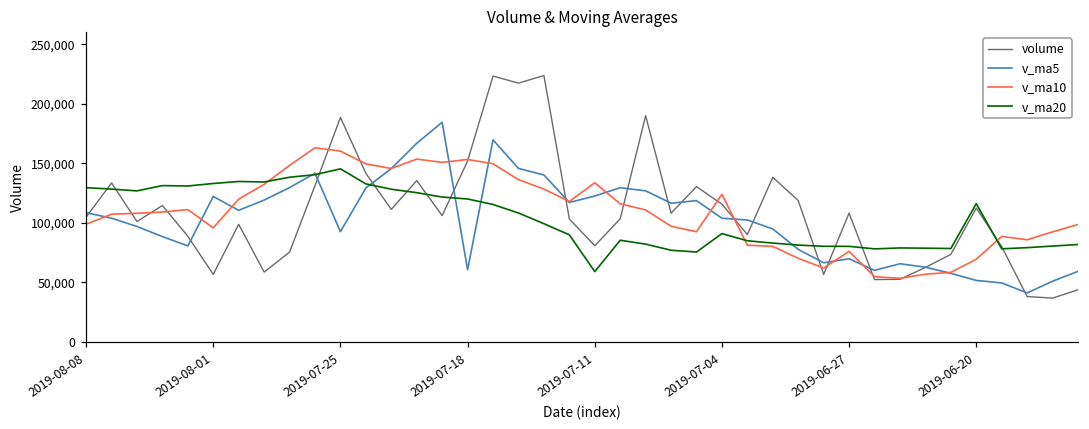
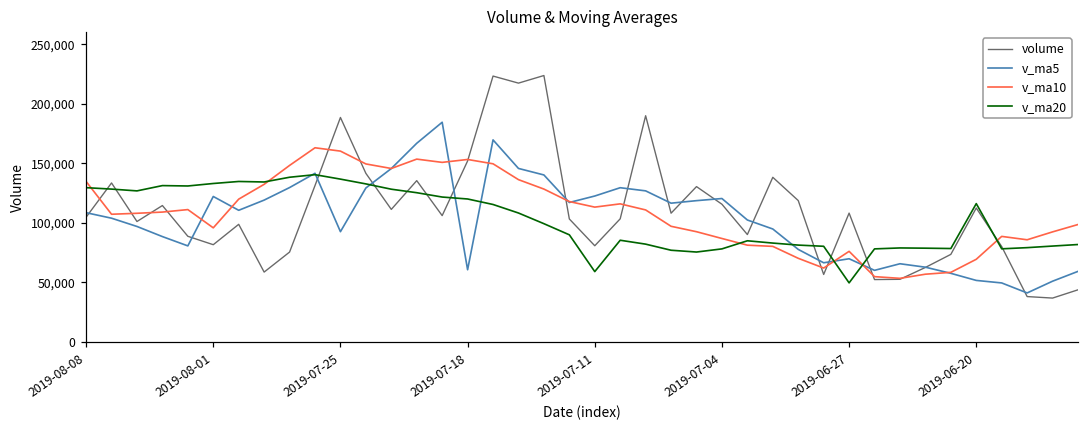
  {
    "volume": {
      "2019-08-08": "105,000",
-     "2019-08-01": "57,000",
+     "2019-08-01": "82,000",
      "2019-07-25": "188,000",
      "2019-07-11": "81,000",
      "2019-07-04": "116,000",
      "2019-06-27": "108,000",
      "2019-06-20": "112,000"
    },
    "v_ma5": {
      "2019-08-08": "108,000",
      "2019-08-01": "122,000",
      "2019-07-25": "92,000",
      "2019-07-18": "61,000",
      "2019-07-11": "122,000",
-     "2019-07-04": "104,000",
+     "2019-07-04": "120,000",
      "2019-06-27": "70,000",
      "2019-06-20": "52,000"
    },
    "v_ma10": {
-     "2019-08-08": "99,000",
+     "2019-08-08": "135,000",
      "2019-08-01": "96,000",
      "2019-07-25": "160,000",
-     "2019-07-11": "134,000",
-     "2019-07-04": "124,000",
+     "2019-07-11": "113,000",
+     "2019-07-04": "87,000",
      "2019-06-27": "76,000",
      "2019-06-20": "69,000"
    },
    "v_ma20": {
      "2019-08-08": "129,000",
      "2019-08-01": "133,000",
-     "2019-07-25": "145,000",
+     "2019-07-25": "137,000",
      "2019-07-18": "120,000",
      "2019-07-11": "59,000",
-     "2019-07-04": "91,000",
-     "2019-06-27": "80,000",
+     "2019-07-04": "78,000",
+     "2019-06-27": "49,000",
      "2019-06-20": "116,000"
    }
  }
